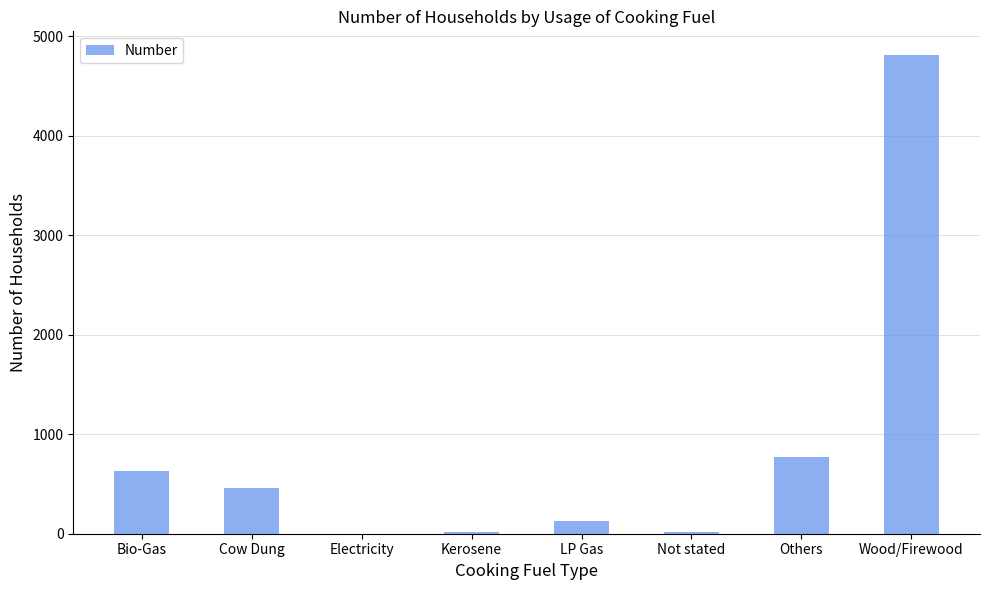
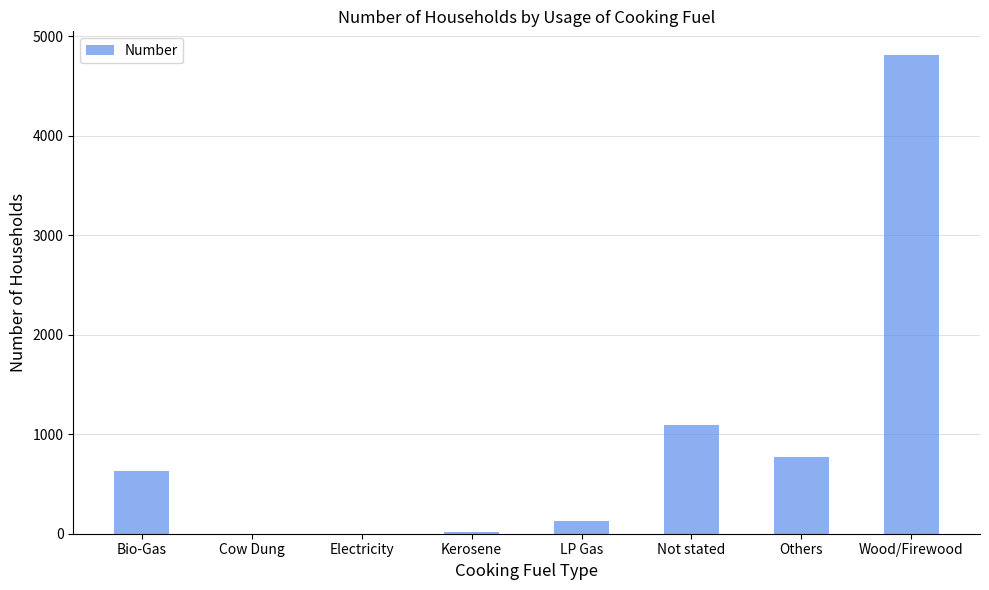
  {
    "Bio-Gas": 600,
-   "Cow Dung": 500,
+   "Cow Dung": 0,
    "LP Gas": 100,
-   "Not stated": 0,
+   "Not stated": 1100,
    "Others": 800,
    "Wood/Firewood": 4800
  }
